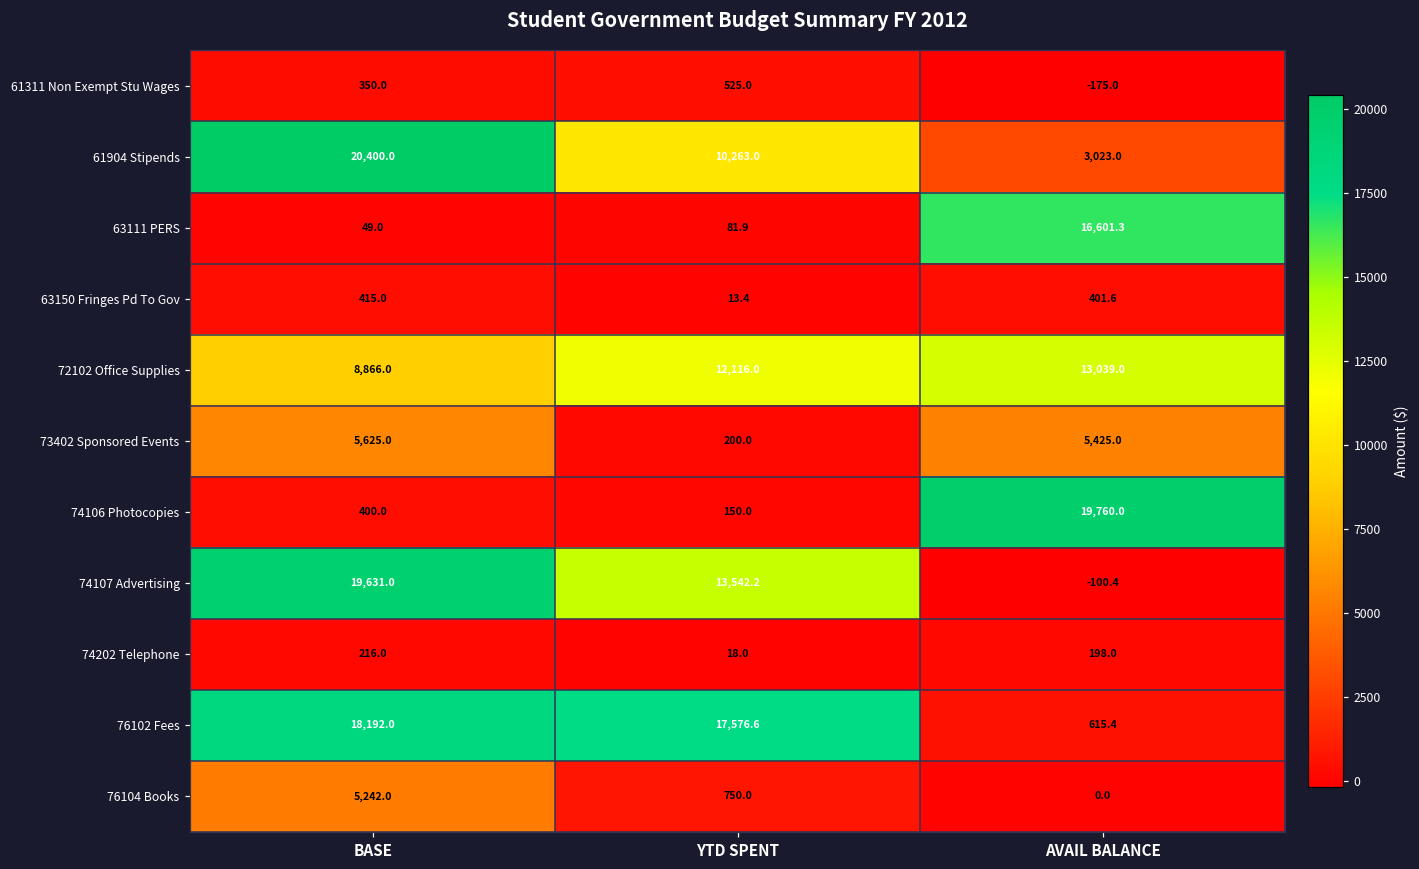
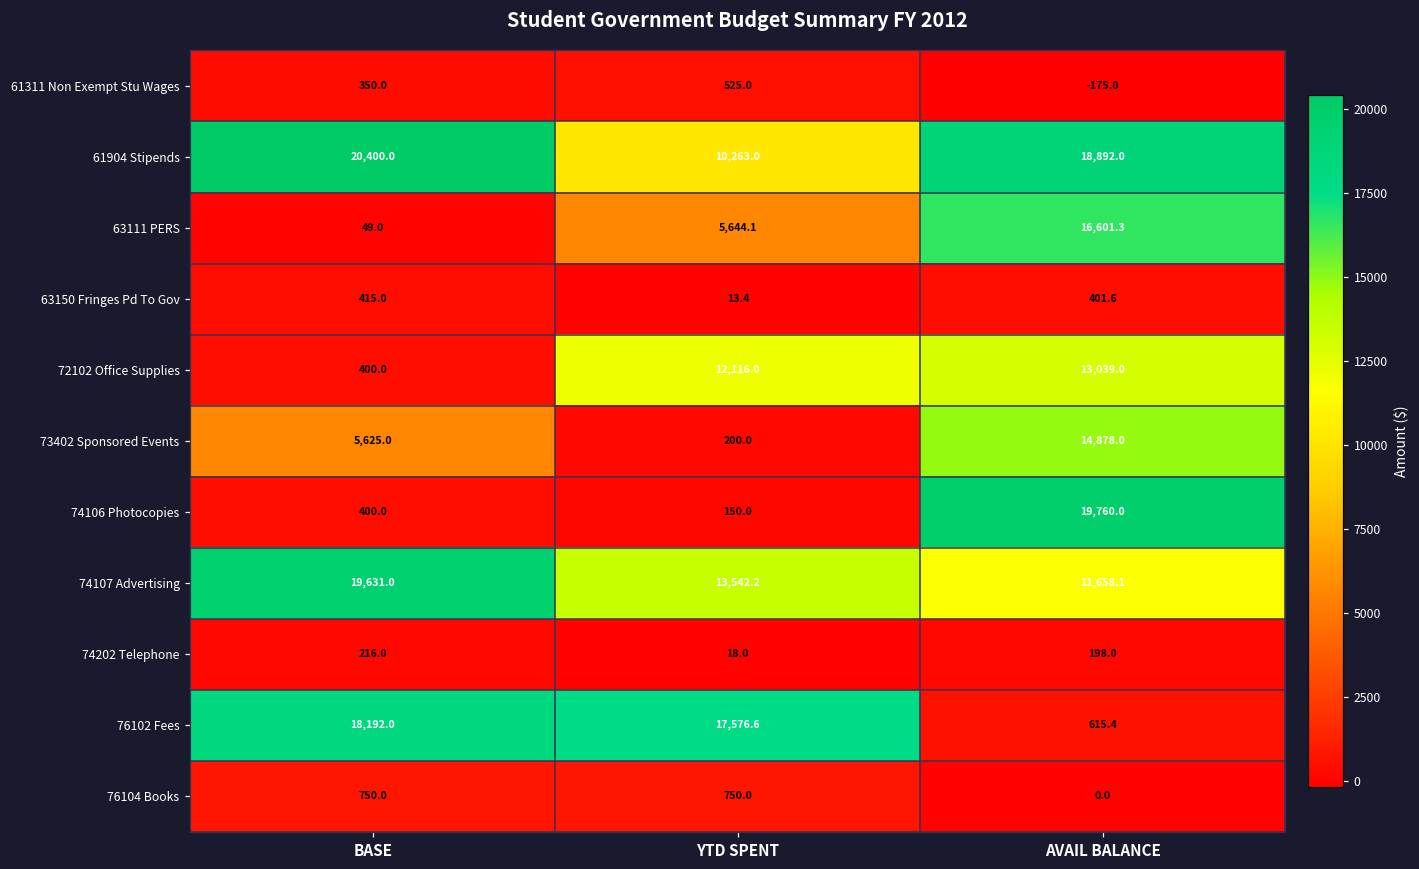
  {
    "61311 Non Exempt Stu Wages": {
      "BASE": "350.0",
      "YTD SPENT": "525.0",
      "AVAIL BALANCE": "-175.0"
    },
    "61904 Stipends": {
      "BASE": "20,400.0",
      "YTD SPENT": "10,263.0",
-     "AVAIL BALANCE": "3,023.0"
+     "AVAIL BALANCE": "18,892.0"
    },
    "63111 PERS": {
      "BASE": "49.0",
-     "YTD SPENT": "81.9",
+     "YTD SPENT": "5,644.1",
      "AVAIL BALANCE": "16,601.3"
    },
    "63150 Fringes Pd To Gov": {
      "BASE": "415.0",
      "YTD SPENT": "13.4",
      "AVAIL BALANCE": "401.6"
    },
    "72102 Office Supplies": {
-     "BASE": "8,866.0",
+     "BASE": "400.0",
      "YTD SPENT": "12,116.0",
      "AVAIL BALANCE": "13,039.0"
    },
    "73402 Sponsored Events": {
      "BASE": "5,625.0",
      "YTD SPENT": "200.0",
-     "AVAIL BALANCE": "5,425.0"
+     "AVAIL BALANCE": "14,878.0"
    },
    "74106 Photocopies": {
      "BASE": "400.0",
      "YTD SPENT": "150.0",
      "AVAIL BALANCE": "19,760.0"
    },
    "74107 Advertising": {
      "BASE": "19,631.0",
      "YTD SPENT": "13,542.2",
-     "AVAIL BALANCE": "-100.4"
+     "AVAIL BALANCE": "11,658.1"
    },
    "74202 Telephone": {
      "BASE": "216.0",
      "YTD SPENT": "18.0",
      "AVAIL BALANCE": "198.0"
    },
    "76102 Fees": {
      "BASE": "18,192.0",
      "YTD SPENT": "17,576.6",
      "AVAIL BALANCE": "615.4"
    },
    "76104 Books": {
-     "BASE": "5,242.0",
+     "BASE": "750.0",
      "YTD SPENT": "750.0",
      "AVAIL BALANCE": "0.0"
    }
  }
